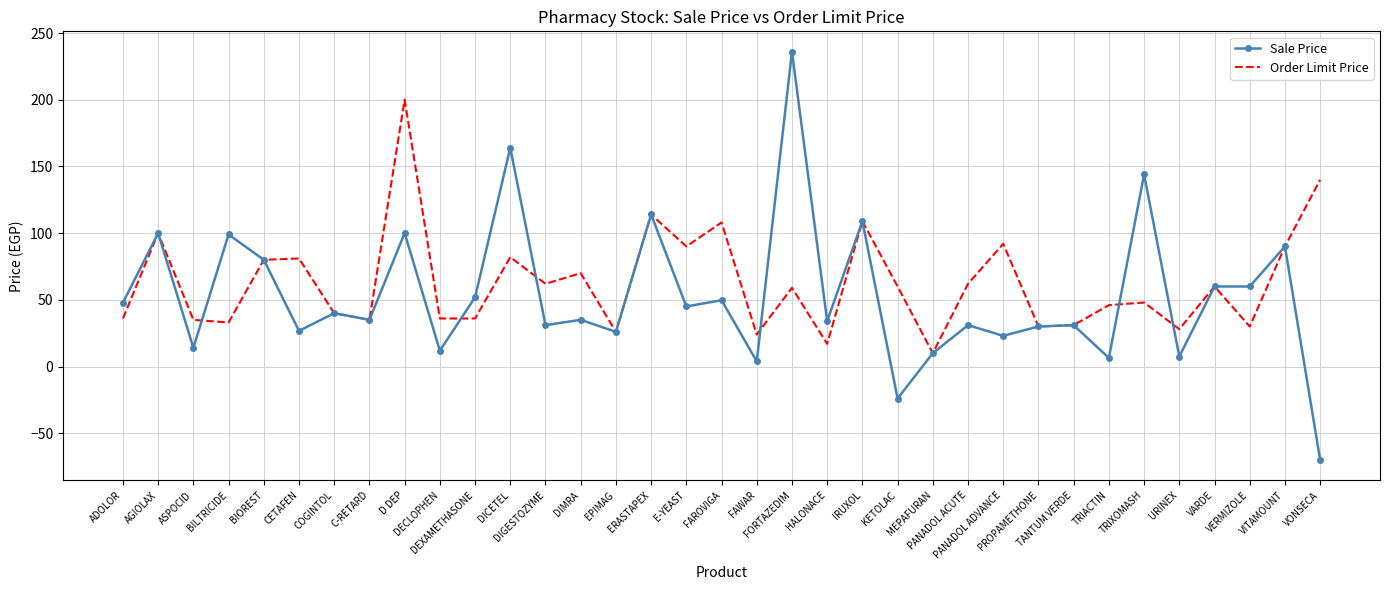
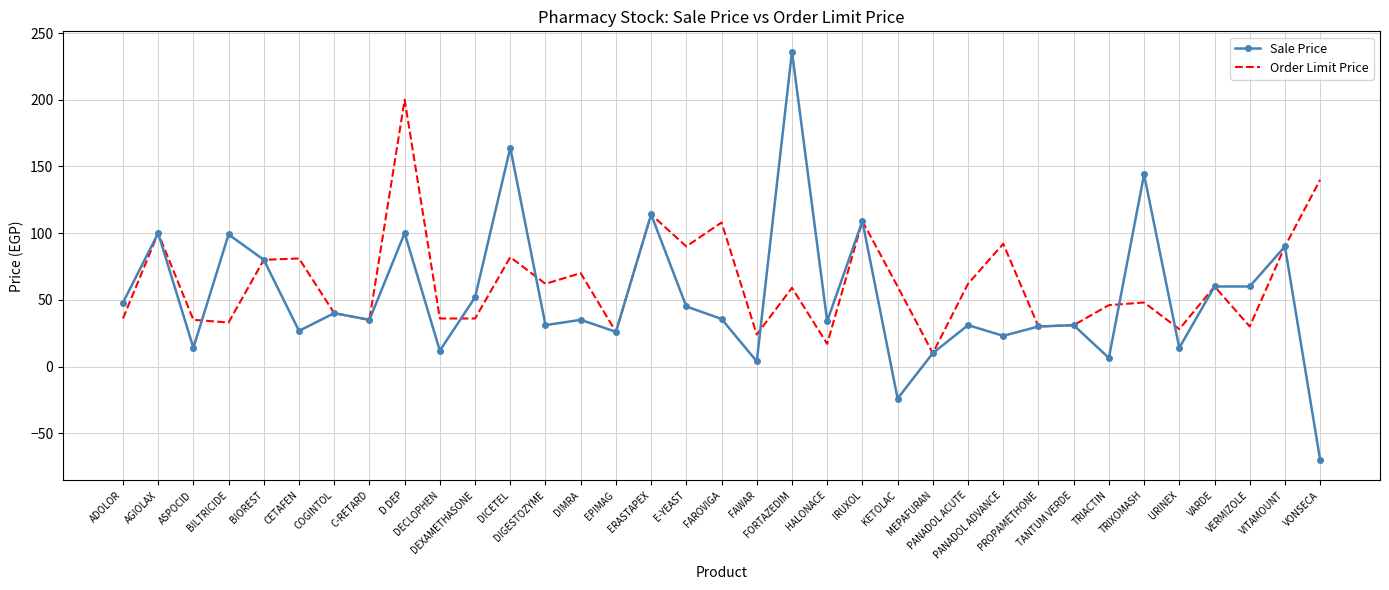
  {
    "Sale Price": {
      "ADOLOR": 48,
      "ASPOCID": 14,
      "BILTRICIDE": 99,
      "CETAFEN": 27,
      "D DEP": 100,
      "DECLOPHEN": 12,
      "DEXAMETHASONE": 52,
      "DICETEL": 164,
      "DIGESTOZYME": 31,
      "DIMRA": 35,
      "E-YEAST": 45,
-     "FAROVIGA": 50,
+     "FAROVIGA": 36,
      "FAWAR": 4,
      "FORTAZEDIM": 236,
      "HALONACE": 34,
      "KETOLAC": -24,
      "PANADOL ACUTE": 31,
      "PANADOL ADVANCE": 23,
      "TRIACTIN": 6,
      "TRIXOMASH": 144,
-     "URINEX": 8,
+     "URINEX": 14,
      "VERMIZOLE": 60,
      "VONSECA": -70
    },
    "Order Limit Price": {
      "ADOLOR": 36,
      "ASPOCID": 35,
      "BILTRICIDE": 33,
      "CETAFEN": 81,
      "D DEP": 200,
      "DECLOPHEN": 36,
      "DEXAMETHASONE": 36,
      "DICETEL": 82,
      "DIGESTOZYME": 62,
      "DIMRA": 70,
      "E-YEAST": 90,
      "FAROVIGA": 108,
      "FAWAR": 24,
      "FORTAZEDIM": 59,
      "HALONACE": 17,
      "KETOLAC": 60,
      "PANADOL ACUTE": 62,
      "PANADOL ADVANCE": 92,
      "TRIACTIN": 46,
      "TRIXOMASH": 48,
      "URINEX": 28,
      "VERMIZOLE": 30,
      "VONSECA": 140
    }
  }
